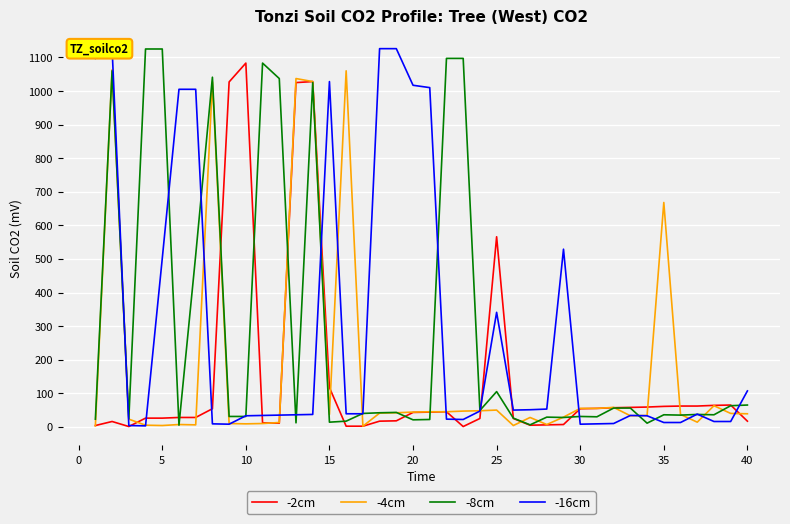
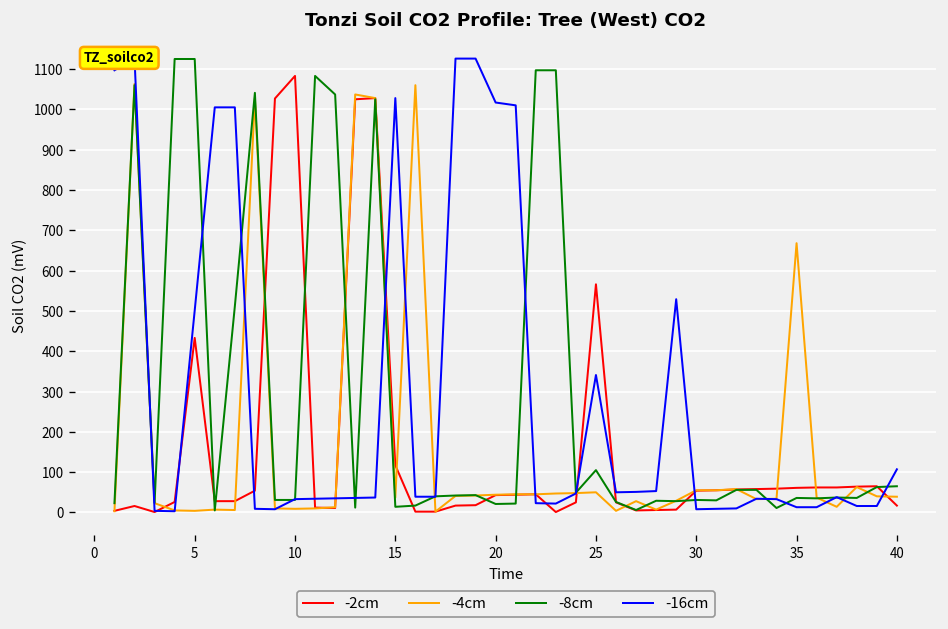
  {
    "-2cm": {
-     "5": 30,
+     "5": 430,
      "10": 1080,
      "15": 120,
      "25": 570,
      "35": 60,
      "40": 20
    },
    "-4cm": {
      "5": 0,
      "10": 10,
      "15": 40,
      "25": 50,
      "35": 670,
      "40": 40
    },
    "-8cm": {
      "5": 1130,
      "15": 10,
      "20": 20,
      "25": 110,
      "30": 30,
      "35": 40,
      "40": 70
    },
    "-16cm": {
      "5": 500,
      "15": 1030,
      "20": 1020,
      "25": 340,
      "30": 10,
      "35": 10,
      "40": 110
    }
  }
